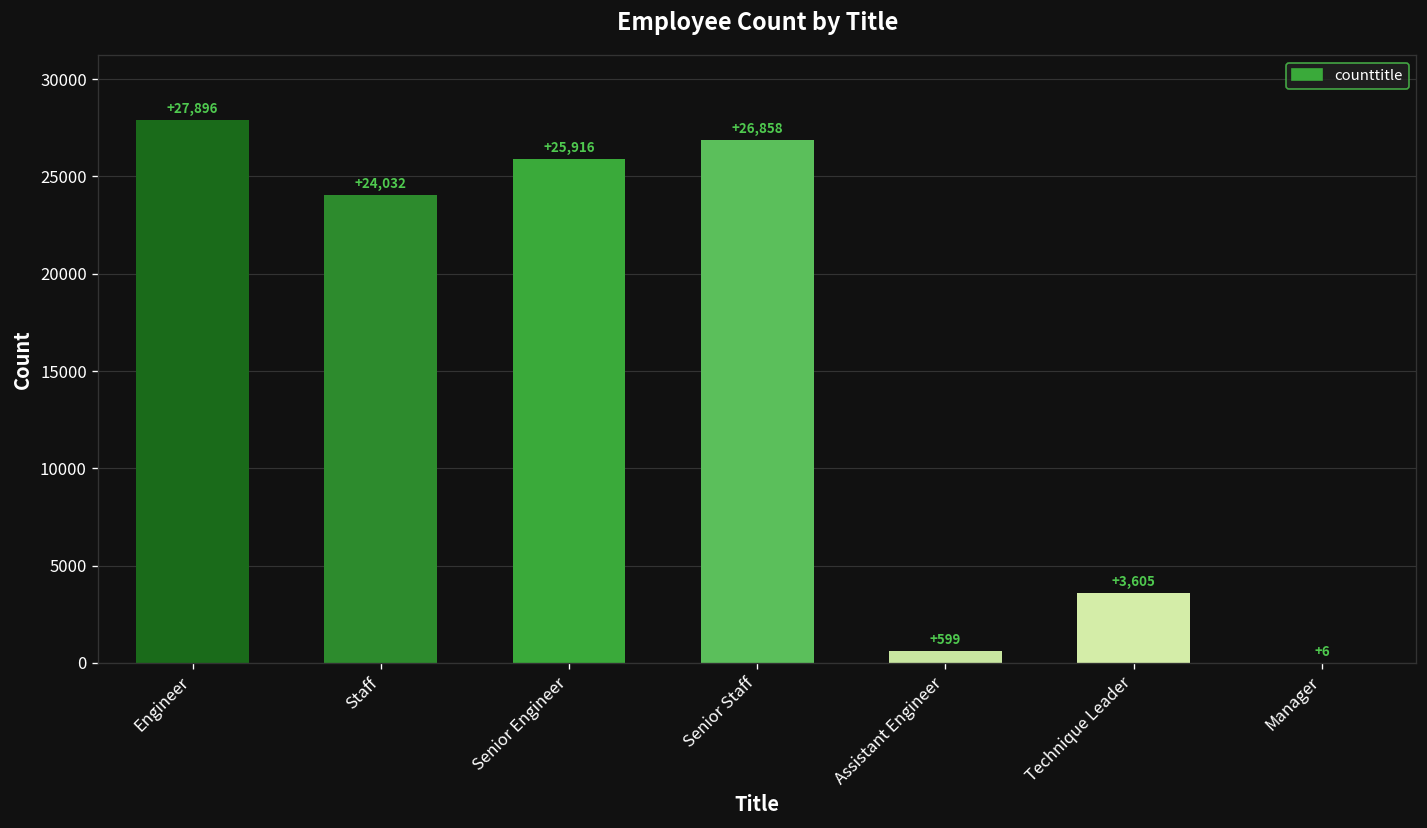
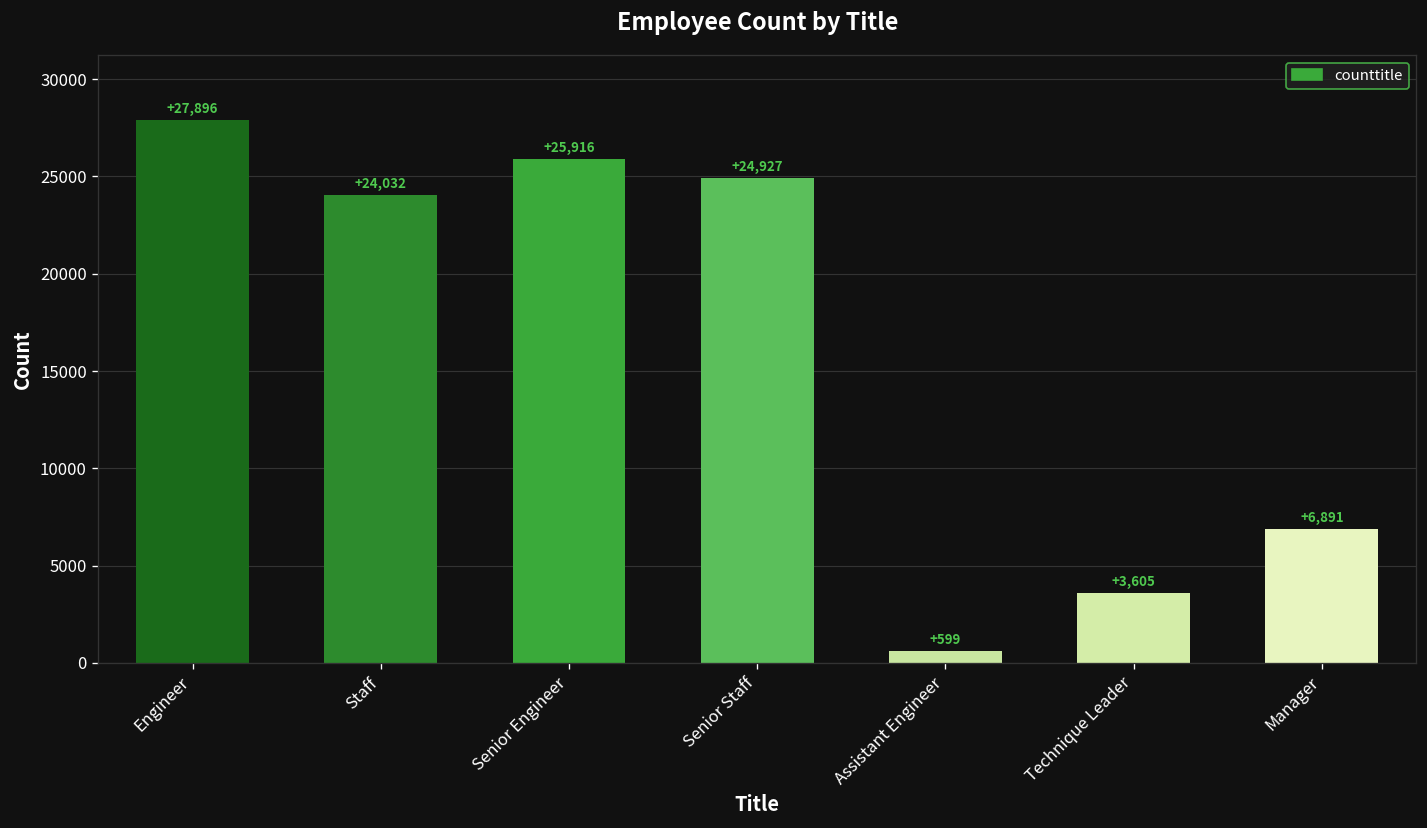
  {
    "Engineer": "+27,896",
    "Staff": "+24,032",
    "Senior Engineer": "+25,916",
-   "Senior Staff": "+26,858",
+   "Senior Staff": "+24,927",
    "Assistant Engineer": "+599",
    "Technique Leader": "+3,605",
-   "Manager": "+6"
+   "Manager": "+6,891"
  }
